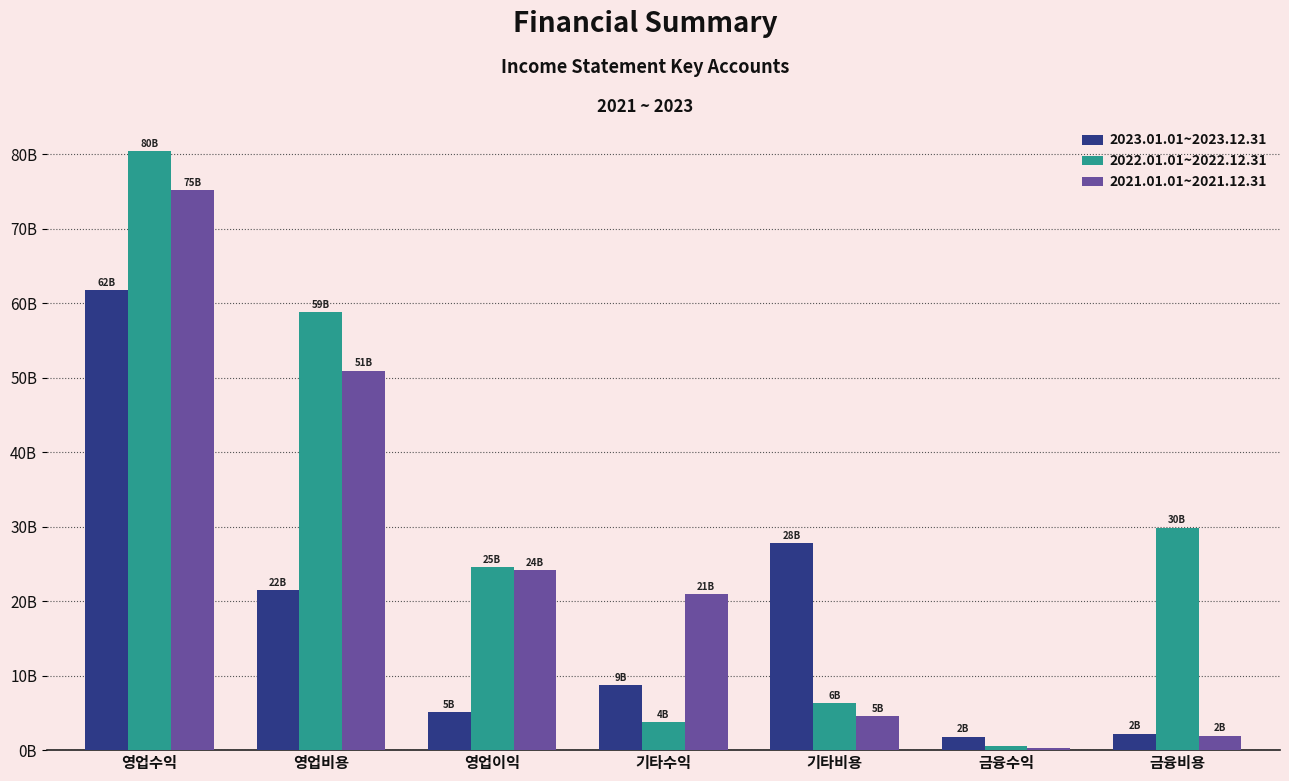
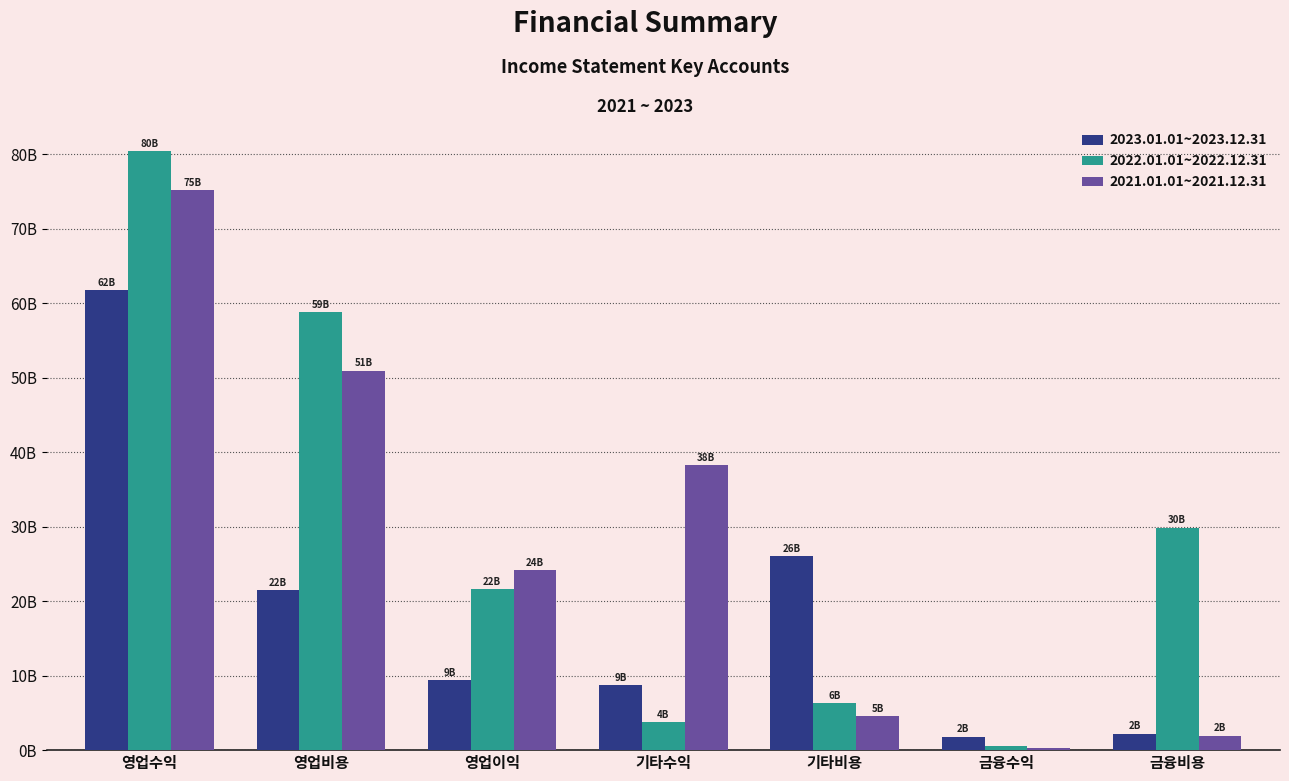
  {
    "2023.01.01~2023.12.31": {
      "영업수익": "62B",
      "영업비용": "22B",
-     "영업이익": "5B",
+     "영업이익": "9B",
      "기타수익": "9B",
-     "기타비용": "28B",
+     "기타비용": "26B",
      "금융수익": "2B",
      "금융비용": "2B"
    },
    "2022.01.01~2022.12.31": {
      "영업수익": "80B",
      "영업비용": "59B",
-     "영업이익": "25B",
+     "영업이익": "22B",
      "기타수익": "4B",
      "기타비용": "6B",
      "금융비용": "30B"
    },
    "2021.01.01~2021.12.31": {
      "영업수익": "75B",
      "영업비용": "51B",
      "영업이익": "24B",
-     "기타수익": "21B",
+     "기타수익": "38B",
      "기타비용": "5B",
      "금융비용": "2B"
    }
  }
